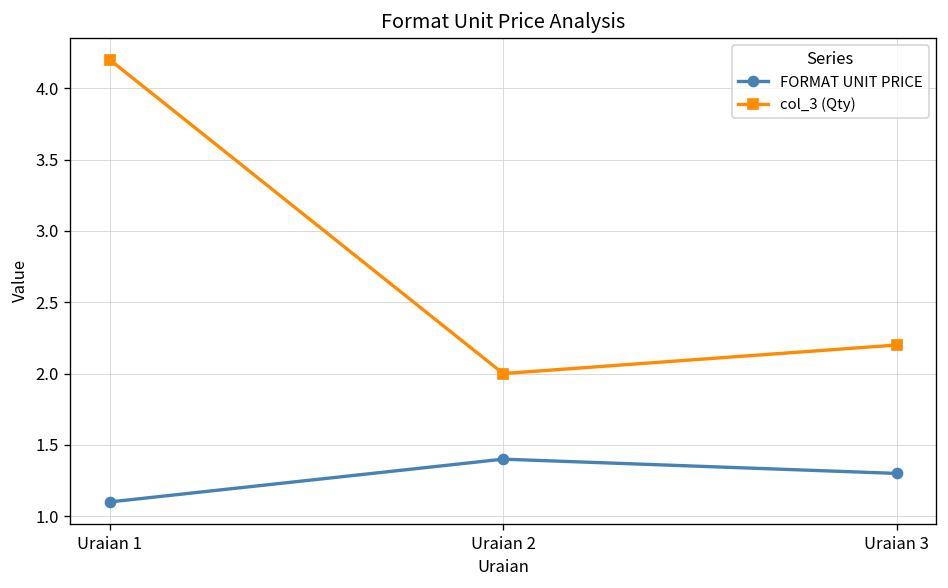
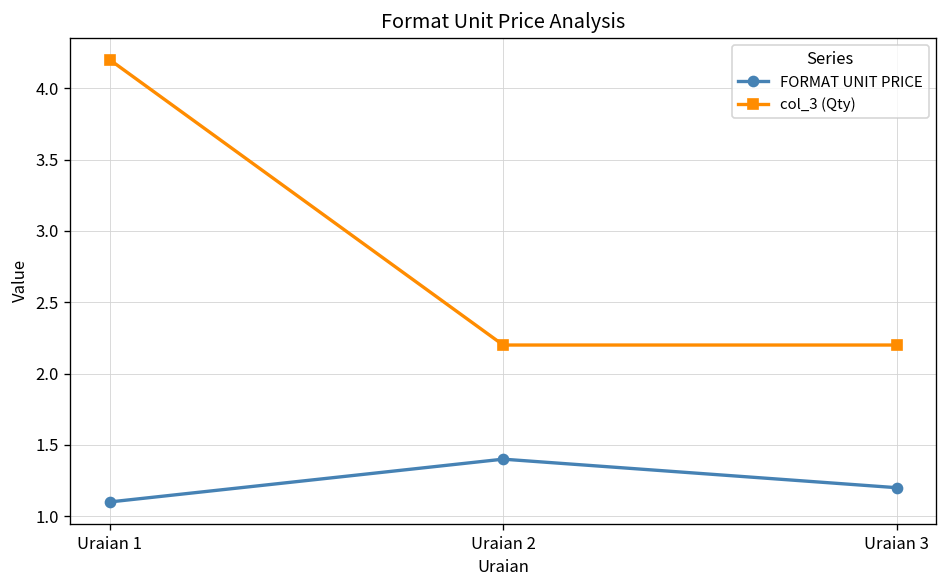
  {
    "FORMAT UNIT PRICE": {
      "Uraian 1": 1.1,
      "Uraian 2": 1.4,
-     "Uraian 3": 1.3
+     "Uraian 3": 1.2
    },
    "col_3 (Qty)": {
      "Uraian 1": 4.2,
-     "Uraian 2": 2.0,
+     "Uraian 2": 2.2,
      "Uraian 3": 2.2
    }
  }
